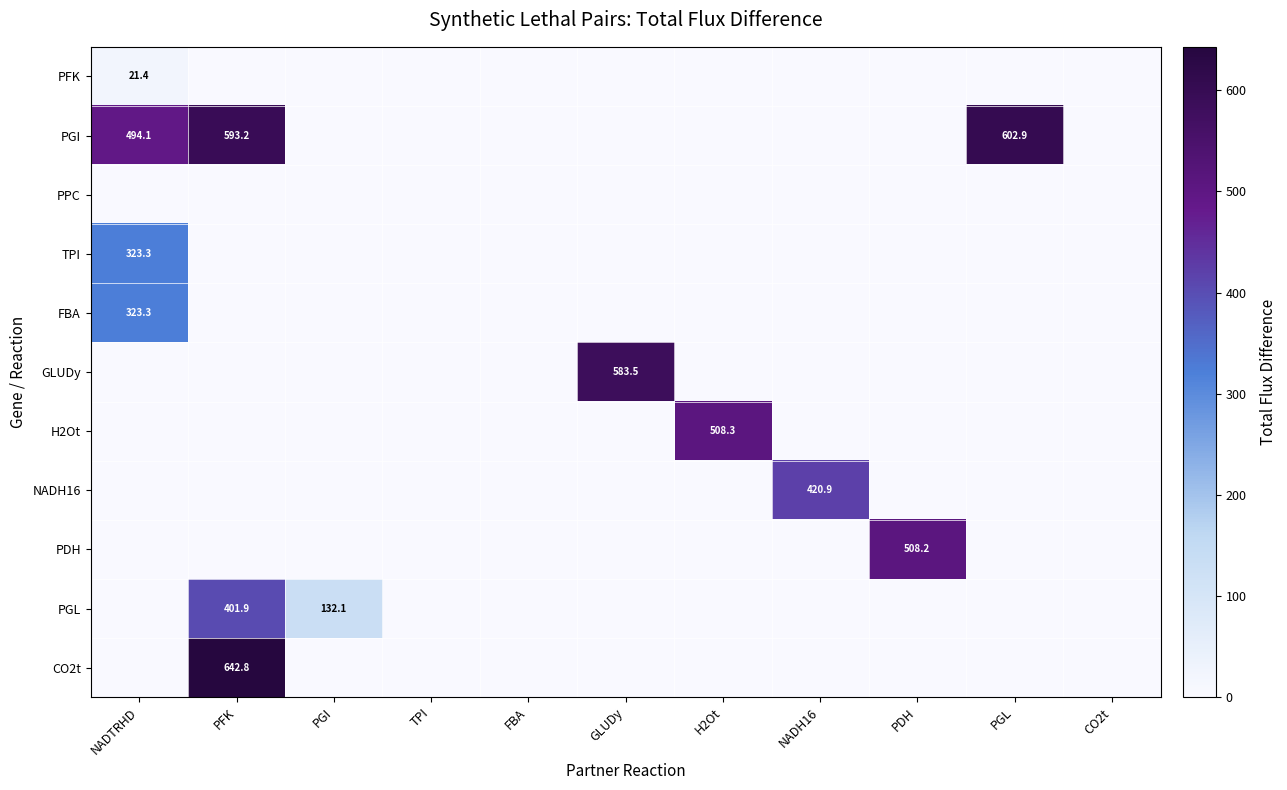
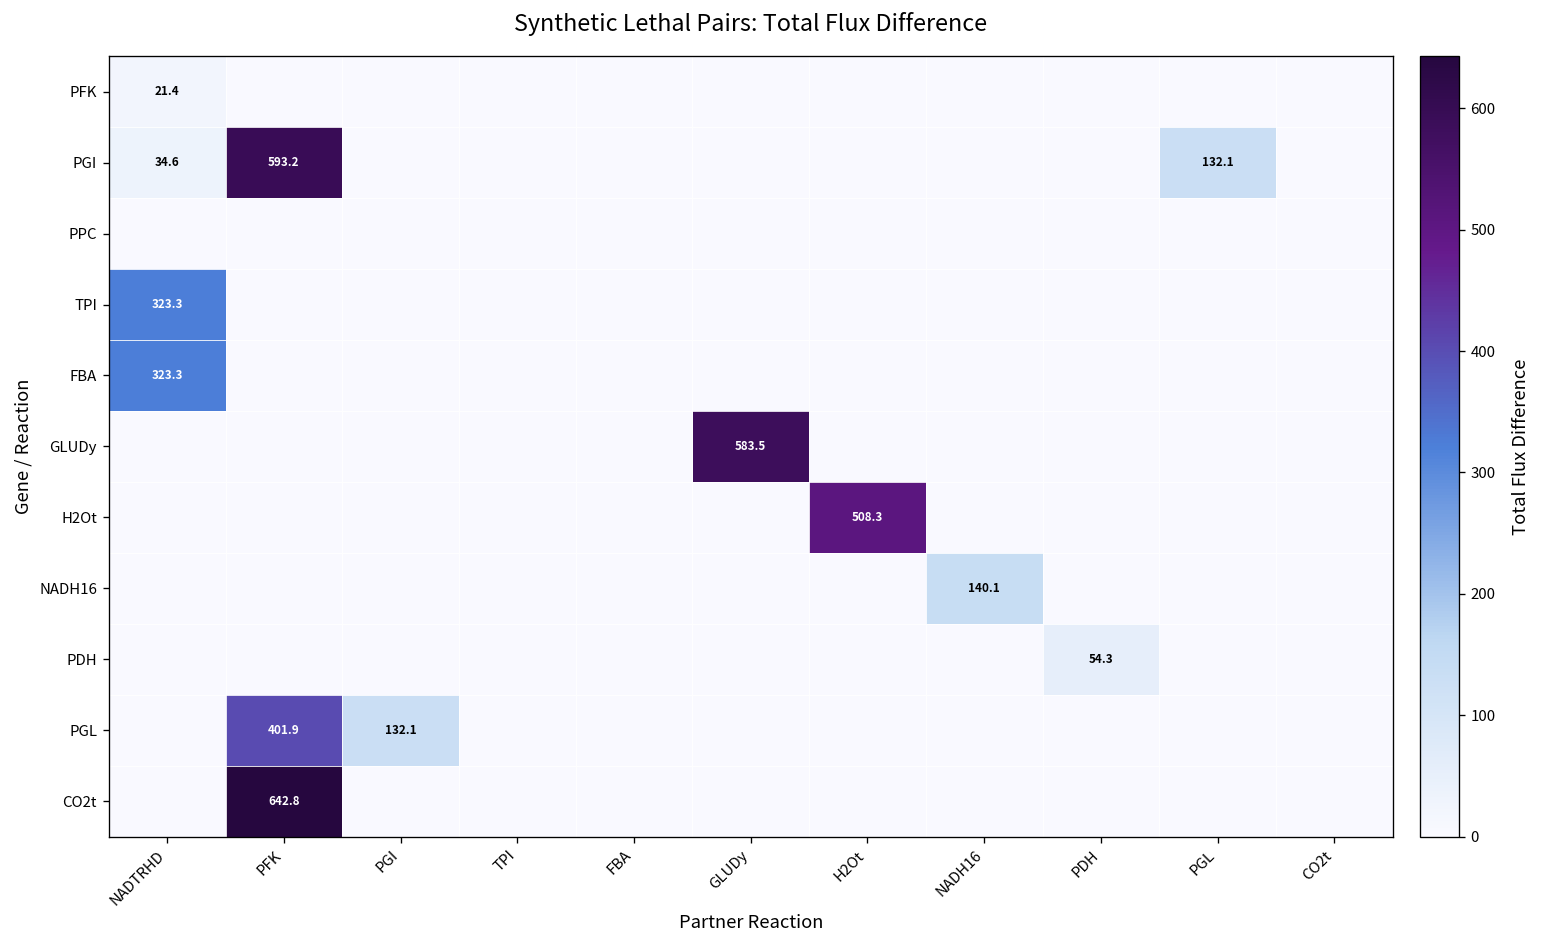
  {
    "PFK": {
      "NADTRHD": 21.4
    },
    "PGI": {
-     "NADTRHD": 494.1,
+     "NADTRHD": 34.6,
      "PFK": 593.2,
-     "PGL": 602.9
+     "PGL": 132.1
    },
    "TPI": {
      "NADTRHD": 323.3
    },
    "FBA": {
      "NADTRHD": 323.3
    },
    "GLUDy": {
      "GLUDy": 583.5
    },
    "H2Ot": {
      "H2Ot": 508.3
    },
    "NADH16": {
-     "NADH16": 420.9
+     "NADH16": 140.1
    },
    "PDH": {
-     "PDH": 508.2
+     "PDH": 54.3
    },
    "PGL": {
      "PFK": 401.9,
      "PGI": 132.1
    },
    "CO2t": {
      "PFK": 642.8
    }
  }
